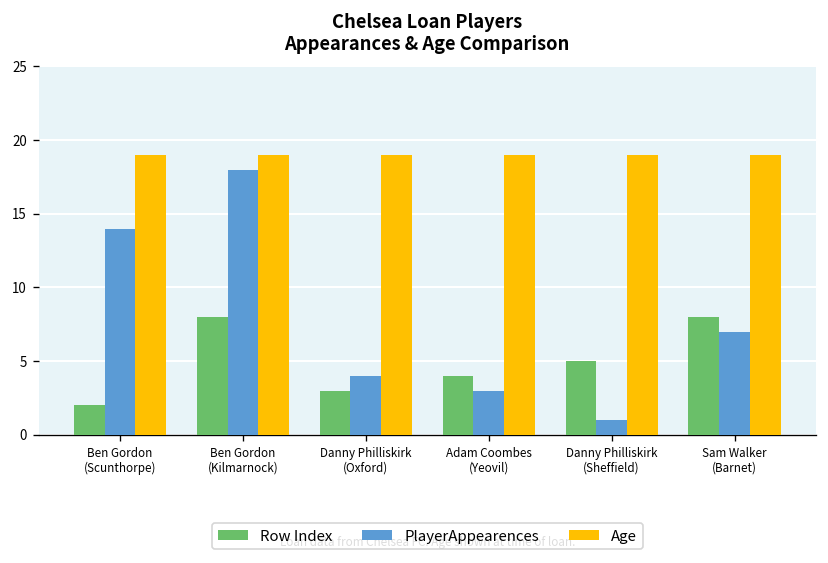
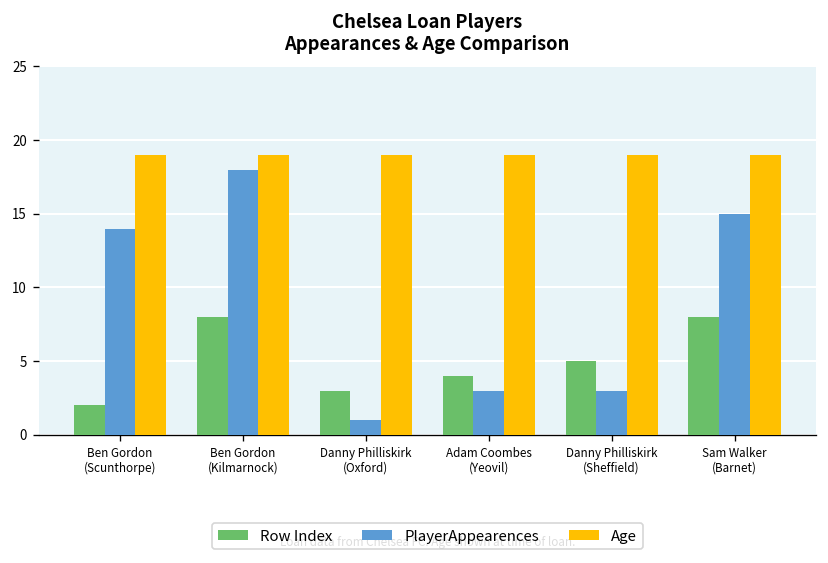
  {
    "Row Index": {
      "Ben Gordon (Scunthorpe)": 2,
      "Ben Gordon (Kilmarnock)": 8,
      "Danny Philliskirk (Oxford)": 3,
      "Adam Coombes (Yeovil)": 4,
      "Danny Philliskirk (Sheffield)": 5,
      "Sam Walker (Barnet)": 8
    },
    "PlayerAppearences": {
      "Ben Gordon (Scunthorpe)": 14,
      "Ben Gordon (Kilmarnock)": 18,
-     "Danny Philliskirk (Oxford)": 4,
+     "Danny Philliskirk (Oxford)": 1,
      "Adam Coombes (Yeovil)": 3,
-     "Danny Philliskirk (Sheffield)": 1,
-     "Sam Walker (Barnet)": 7
+     "Danny Philliskirk (Sheffield)": 3,
+     "Sam Walker (Barnet)": 15
    },
    "Age": {
      "Ben Gordon (Scunthorpe)": 19,
      "Ben Gordon (Kilmarnock)": 19,
      "Danny Philliskirk (Oxford)": 19,
      "Adam Coombes (Yeovil)": 19,
      "Danny Philliskirk (Sheffield)": 19,
      "Sam Walker (Barnet)": 19
    }
  }
